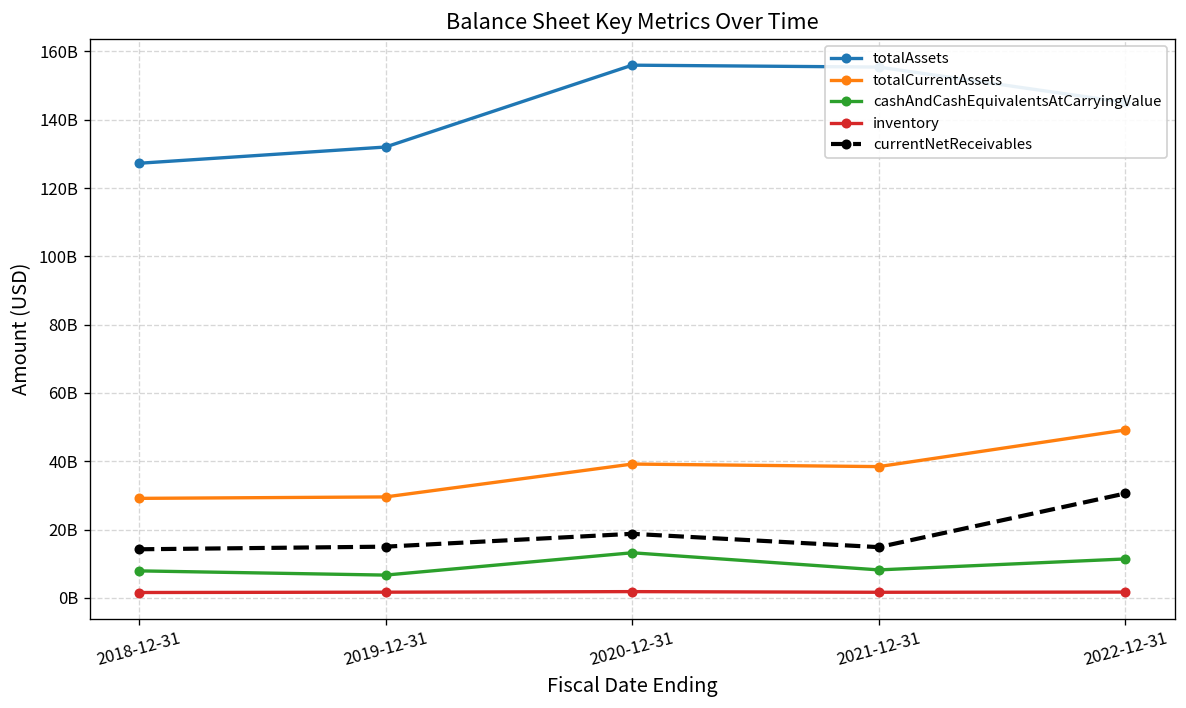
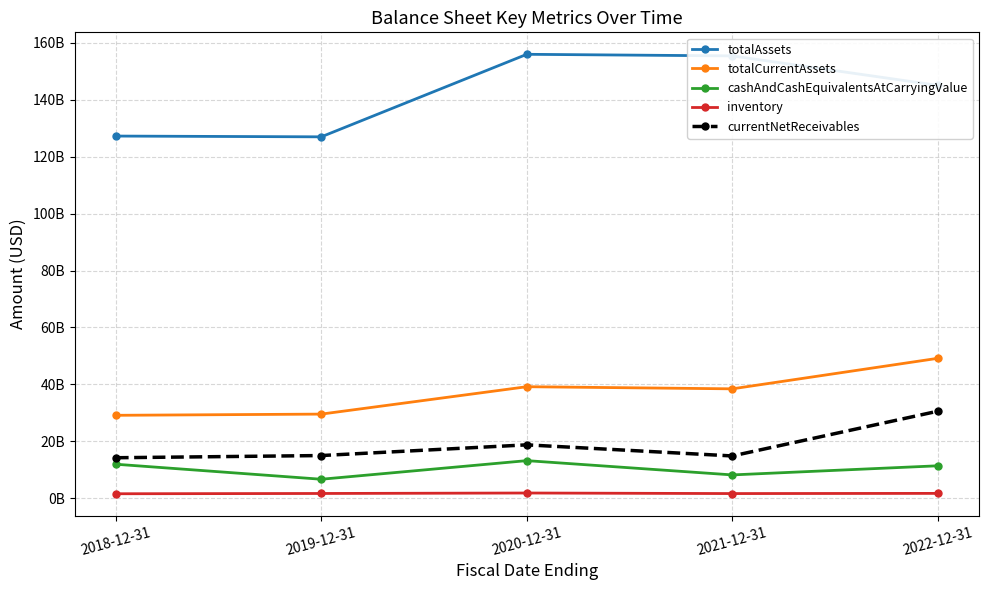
  {
    "totalAssets": {
      "2018-12-31": 127000000000,
-     "2019-12-31": 132000000000,
+     "2019-12-31": 127000000000,
      "2020-12-31": 156000000000
    },
    "totalCurrentAssets": {
      "2018-12-31": 29000000000,
      "2019-12-31": 30000000000,
      "2020-12-31": 39000000000,
      "2021-12-31": 38000000000,
      "2022-12-31": 49000000000
    },
    "cashAndCashEquivalentsAtCarryingValue": {
-     "2018-12-31": 8000000000,
+     "2018-12-31": 12000000000,
      "2019-12-31": 7000000000,
      "2020-12-31": 13000000000,
      "2021-12-31": 8000000000,
      "2022-12-31": 11000000000
    },
    "inventory": {
      "2018-12-31": 2000000000,
      "2019-12-31": 2000000000,
      "2020-12-31": 2000000000,
      "2021-12-31": 2000000000,
      "2022-12-31": 2000000000
    },
    "currentNetReceivables": {
      "2018-12-31": 14000000000,
      "2019-12-31": 15000000000,
      "2020-12-31": 19000000000,
      "2021-12-31": 15000000000,
      "2022-12-31": 31000000000
    }
  }
